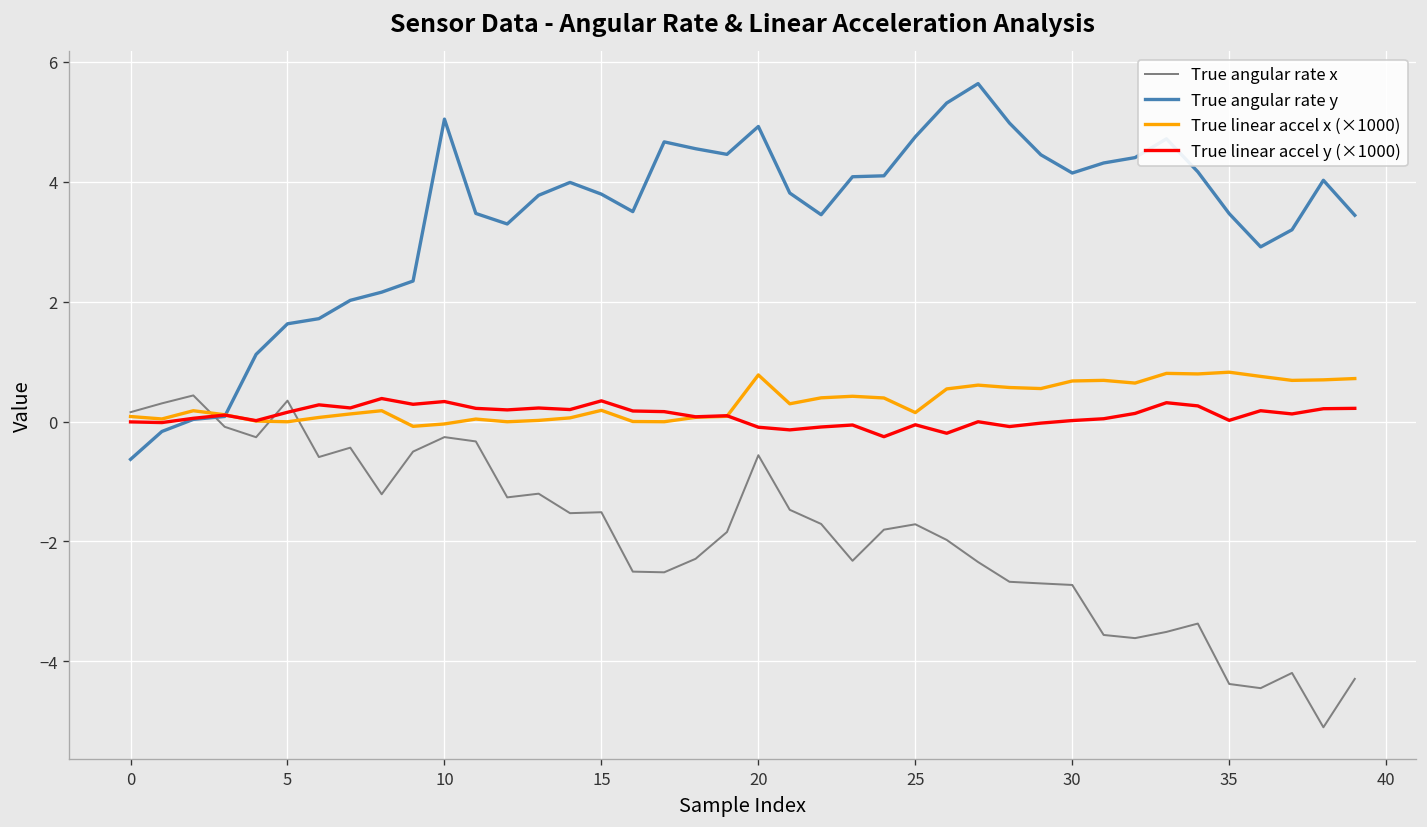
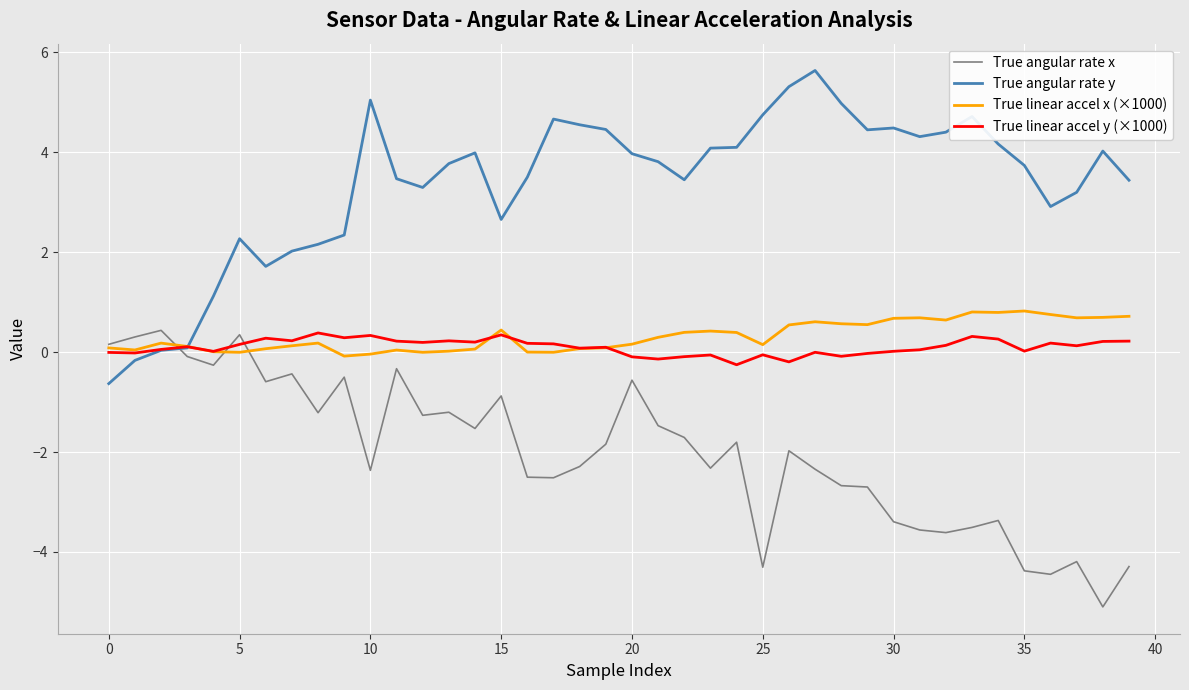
  {
    "True angular rate x": {
      "0": 0.2,
      "5": 0.3,
-     "10": -0.3,
-     "15": -1.5,
+     "10": -2.4,
+     "15": -0.9,
      "20": -0.6,
-     "25": -1.7,
-     "30": -2.7,
+     "25": -4.3,
+     "30": -3.4,
      "35": -4.4
    },
    "True angular rate y": {
      "0": -0.6,
-     "5": 1.6,
+     "5": 2.3,
      "10": 5.0,
-     "15": 3.8,
-     "20": 4.9,
+     "15": 2.7,
+     "20": 4.0,
      "25": 4.7,
-     "30": 4.1,
-     "35": 3.5
+     "30": 4.5,
+     "35": 3.7
    },
    "True linear accel x (×1000)": {
      "0": 0.1,
      "5": 0.0,
      "10": 0.0,
-     "15": 0.2,
-     "20": 0.8,
+     "15": 0.4,
+     "20": 0.2,
      "25": 0.1,
      "30": 0.7,
      "35": 0.8
    },
    "True linear accel y (×1000)": {
      "0": 0.0,
      "5": 0.2,
      "10": 0.3,
      "15": 0.3,
      "20": -0.1,
      "25": -0.1,
      "30": 0.0,
      "35": 0.0
    }
  }
